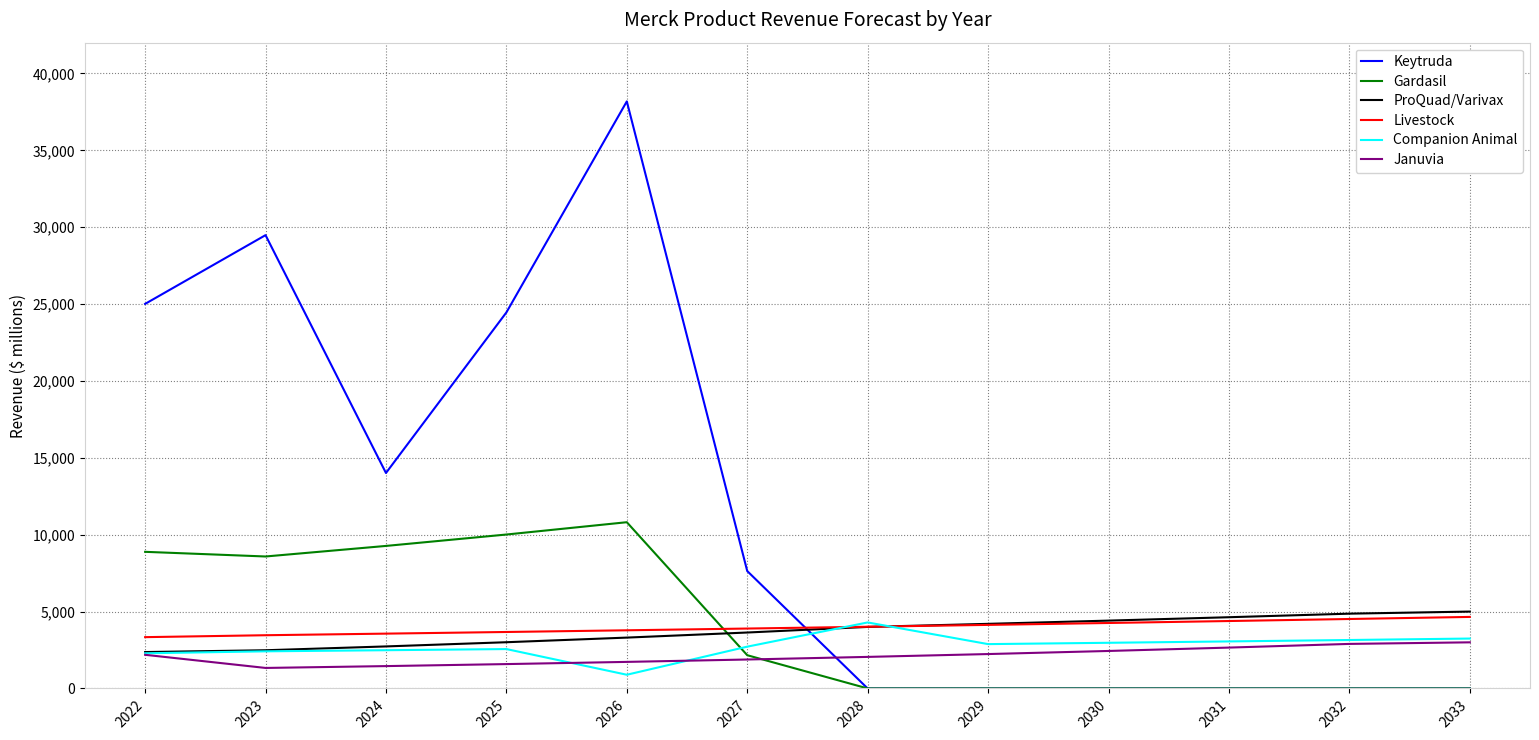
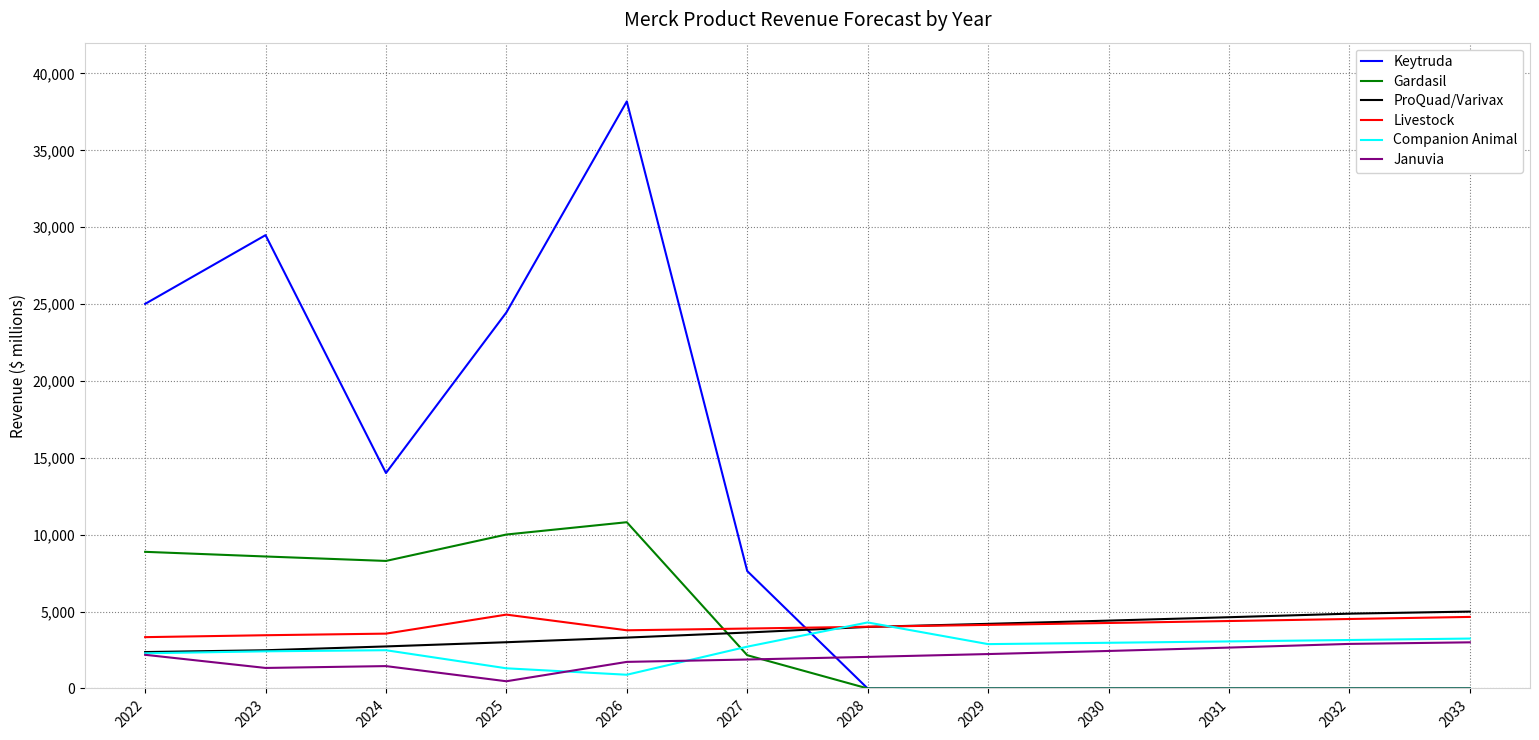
  {
    "Keytruda": {
      "2022": "25,000",
      "2023": "29,500",
      "2024": "14,000",
      "2025": "24,500",
      "2026": "38,200",
      "2027": "7,600"
    },
    "Gardasil": {
      "2022": "8,900",
      "2023": "8,600",
-     "2024": "9,300",
+     "2024": "8,300",
      "2025": "10,000",
      "2026": "10,800",
      "2027": "2,200"
    },
    "ProQuad/Varivax": {
      "2024": "2,700",
      "2025": "3,000",
      "2026": "3,300",
      "2027": "3,600",
      "2031": "4,600",
      "2032": "4,900",
      "2033": "5,000"
    },
    "Livestock": {
      "2022": "3,300",
      "2023": "3,500",
      "2024": "3,600",
-     "2025": "3,700",
+     "2025": "4,800",
      "2026": "3,800",
      "2027": "3,900",
      "2031": "4,400",
      "2032": "4,500",
      "2033": "4,700"
    },
    "Companion Animal": {
      "2024": "2,500",
-     "2025": "2,600",
+     "2025": "1,300",
      "2026": "900",
      "2027": "2,700",
      "2028": "4,300",
      "2029": "2,900",
      "2030": "3,000",
      "2031": "3,100",
      "2032": "3,200",
      "2033": "3,200"
    },
    "Januvia": {
      "2023": "1,300",
      "2024": "1,500",
-     "2025": "1,600",
+     "2025": "500",
      "2026": "1,700",
      "2027": "1,900",
      "2028": "2,100",
      "2029": "2,200",
      "2030": "2,400",
      "2031": "2,700",
      "2032": "2,900",
      "2033": "3,000"
    }
  }
